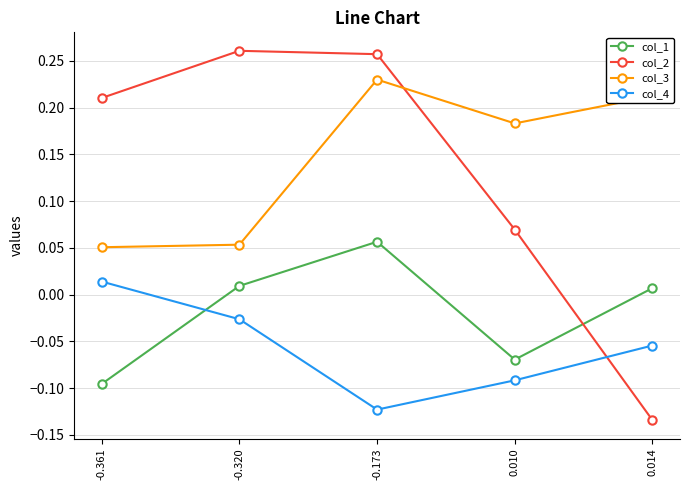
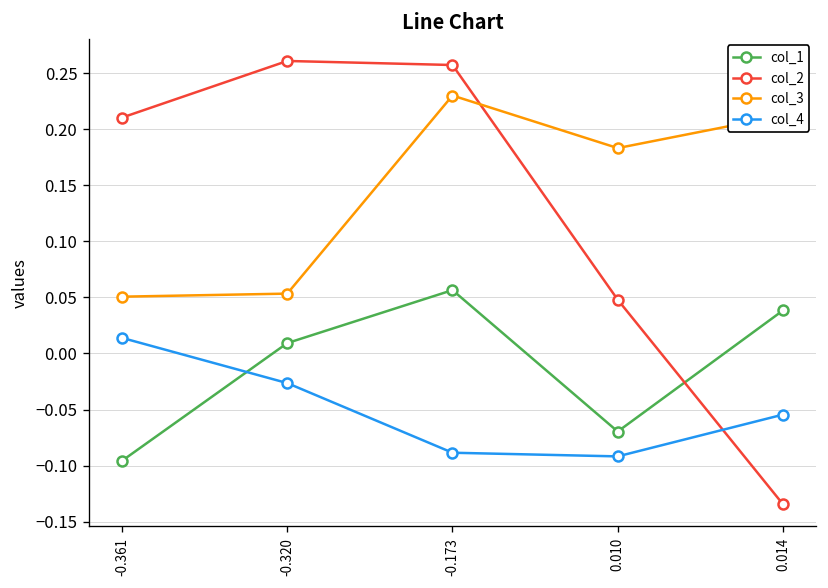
  {
    "col_1": {
      "-0.361": -0.10,
      "-0.320": 0.01,
      "-0.173": 0.06,
      "0.010": -0.07,
-     "0.014": 0.01
+     "0.014": 0.04
    },
    "col_2": {
      "-0.361": 0.21,
      "-0.320": 0.26,
      "-0.173": 0.26,
-     "0.010": 0.07,
+     "0.010": 0.05,
      "0.014": -0.13
    },
    "col_3": {
      "-0.361": 0.05,
      "-0.320": 0.05,
      "-0.173": 0.23,
      "0.010": 0.18
    },
    "col_4": {
      "-0.361": 0.01,
      "-0.320": -0.03,
-     "-0.173": -0.12,
+     "-0.173": -0.09,
      "0.010": -0.09,
      "0.014": -0.05
    }
  }
